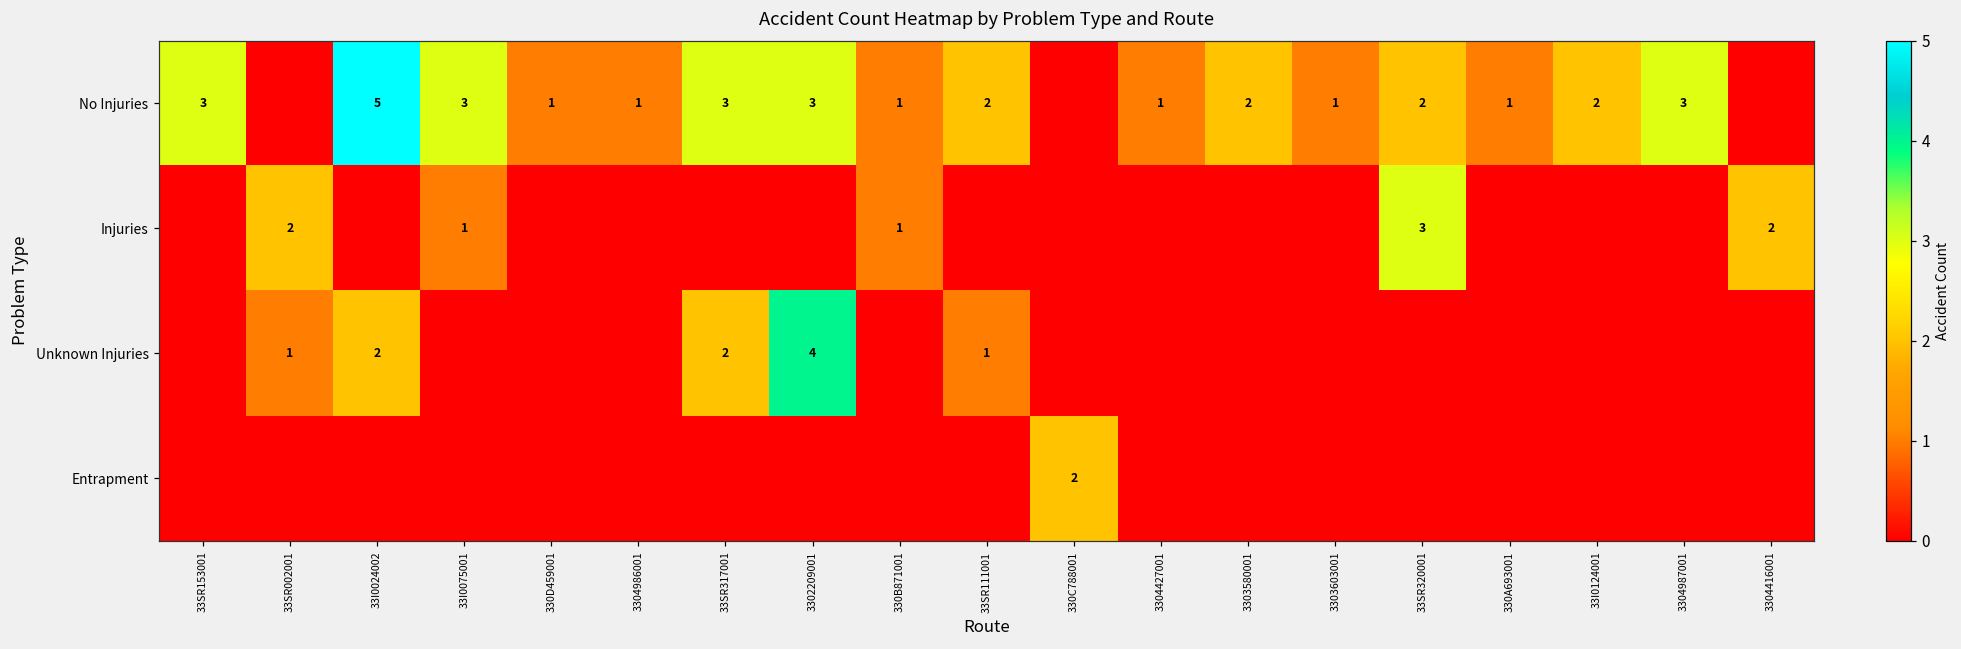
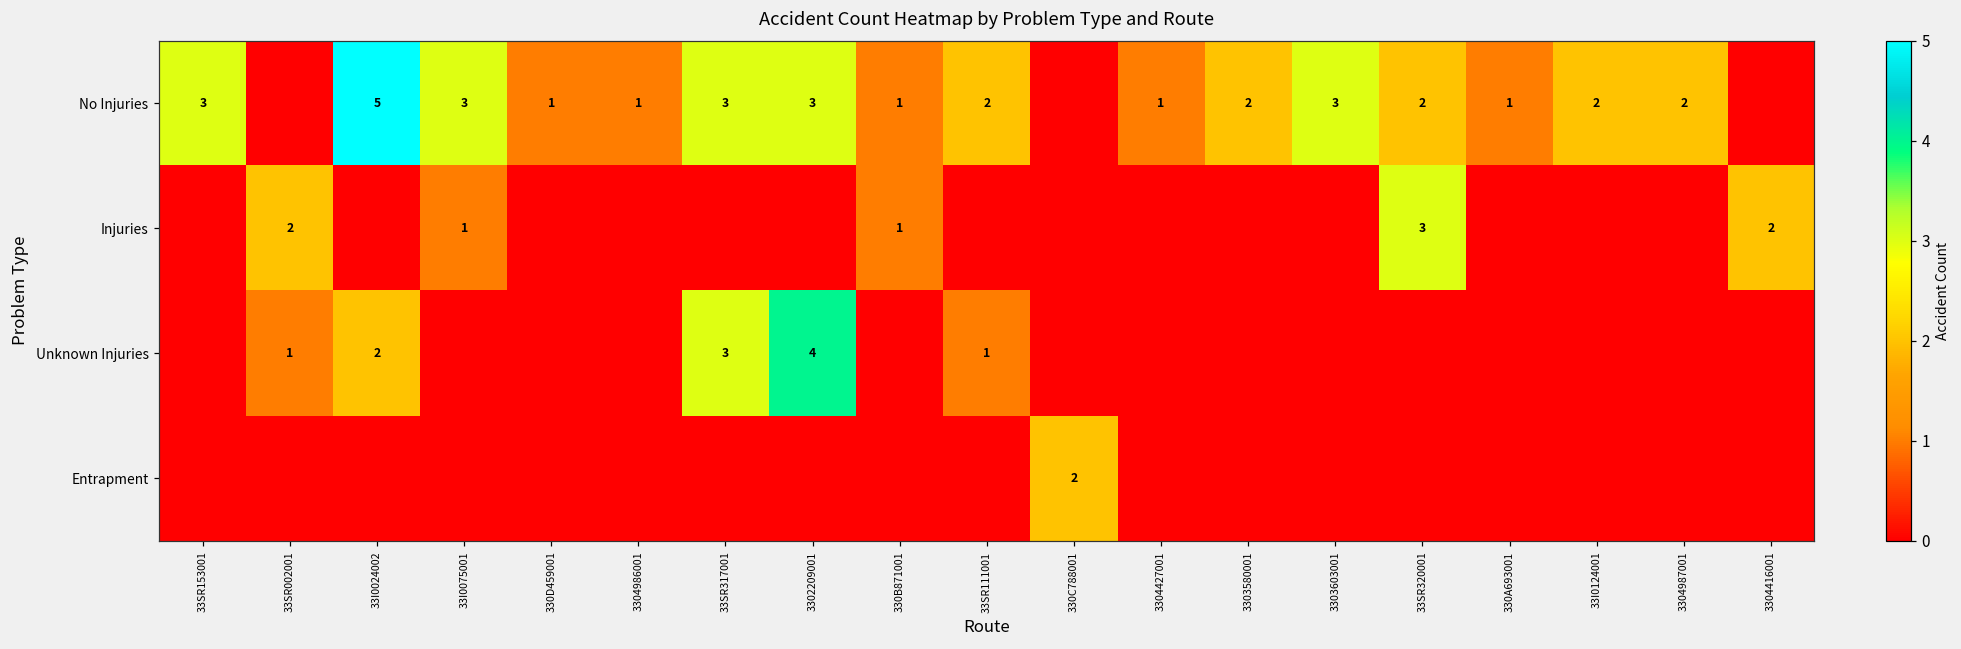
  {
    "No Injuries": {
      "33SR153001": 3,
      "33I0024002": 5,
      "33I0075001": 3,
      "330D459001": 1,
      "3304986001": 1,
      "33SR317001": 3,
      "3302209001": 3,
      "330B871001": 1,
      "33SR111001": 2,
      "3304427001": 1,
      "3303580001": 2,
-     "3303603001": 1,
+     "3303603001": 3,
      "33SR320001": 2,
      "330A693001": 1,
      "33I0124001": 2,
-     "3304987001": 3
+     "3304987001": 2
    },
    "Injuries": {
      "33SR002001": 2,
      "33I0075001": 1,
      "330B871001": 1,
      "33SR320001": 3,
      "3304416001": 2
    },
    "Unknown Injuries": {
      "33SR002001": 1,
      "33I0024002": 2,
-     "33SR317001": 2,
+     "33SR317001": 3,
      "3302209001": 4,
      "33SR111001": 1
    },
    "Entrapment": {
      "330C788001": 2
    }
  }
